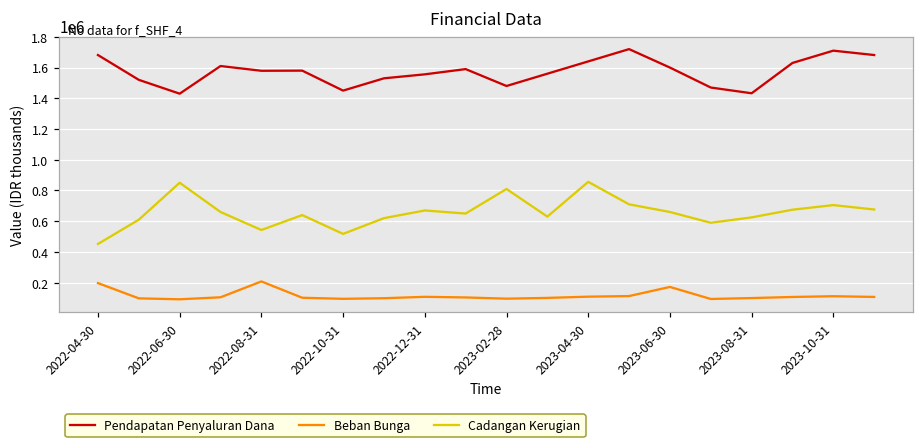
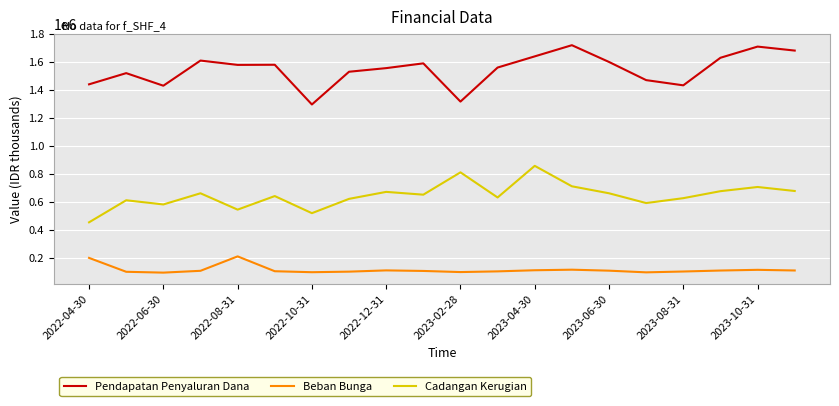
  {
    "Pendapatan Penyaluran Dana": {
-     "2022-04-30": 1680000,
+     "2022-04-30": 1440000,
      "2022-06-30": 1430000,
      "2022-08-31": 1580000,
-     "2022-10-31": 1450000,
+     "2022-10-31": 1300000,
      "2022-12-31": 1560000,
-     "2023-02-28": 1480000,
+     "2023-02-28": 1320000,
      "2023-04-30": 1640000,
      "2023-06-30": 1600000,
      "2023-08-31": 1430000,
      "2023-10-31": 1710000
    },
    "Beban Bunga": {
      "2022-04-30": 200000,
      "2022-06-30": 90000,
      "2022-08-31": 210000,
      "2022-10-31": 100000,
      "2022-12-31": 110000,
      "2023-02-28": 100000,
      "2023-04-30": 110000,
-     "2023-06-30": 170000,
+     "2023-06-30": 110000,
      "2023-08-31": 100000,
      "2023-10-31": 110000
    },
    "Cadangan Kerugian": {
      "2022-04-30": 450000,
-     "2022-06-30": 850000,
+     "2022-06-30": 580000,
      "2022-08-31": 540000,
      "2022-10-31": 520000,
      "2022-12-31": 670000,
      "2023-02-28": 810000,
      "2023-04-30": 860000,
      "2023-06-30": 660000,
      "2023-08-31": 630000,
      "2023-10-31": 710000
    }
  }
